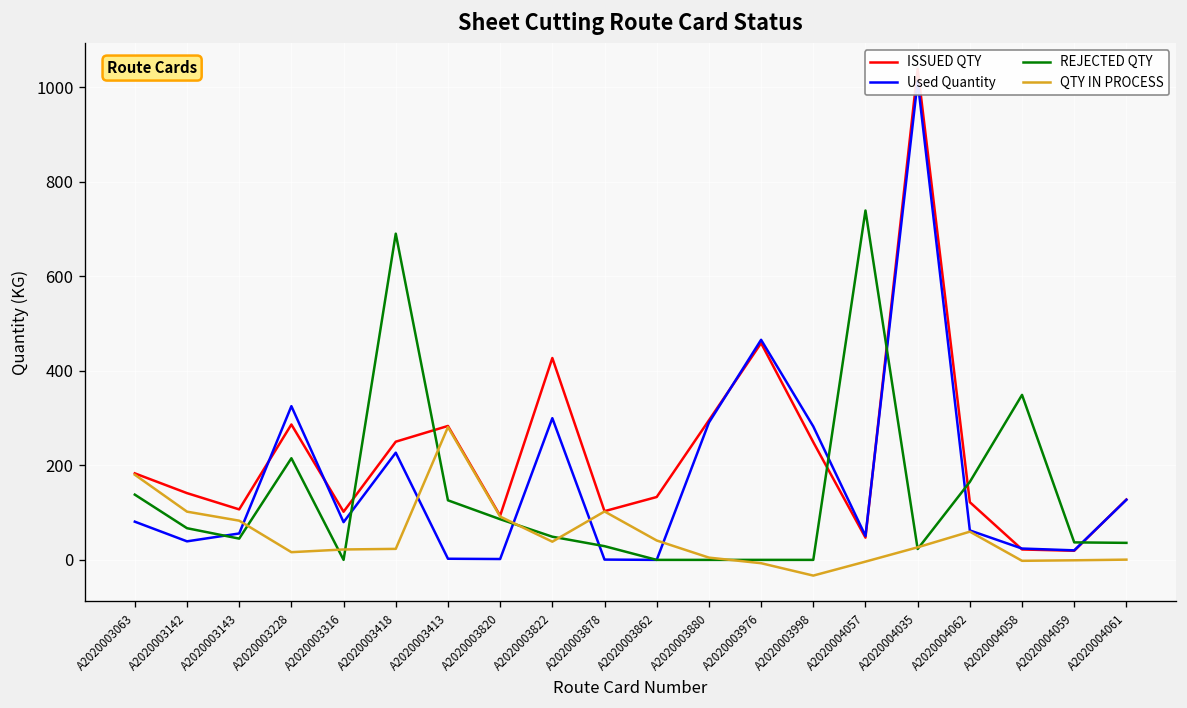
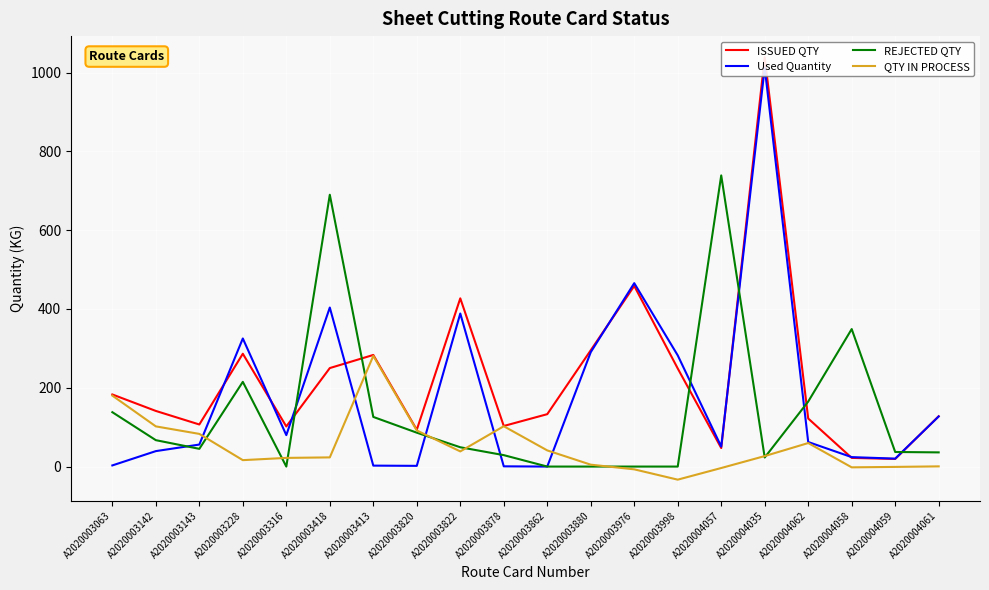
  {
    "ISSUED QTY": {
      "A2020003142": 140,
      "A2020003143": 110,
      "A2020003228": 290,
      "A2020003316": 100,
      "A2020003418": 250,
      "A2020003822": 430,
      "A2020003862": 130,
      "A2020003976": 460,
      "A2020003998": 250,
      "A2020004062": 120
    },
    "Used Quantity": {
-     "A2020003063": 80,
+     "A2020003063": 0,
      "A2020003142": 40,
      "A2020003143": 60,
      "A2020003228": 330,
      "A2020003316": 80,
-     "A2020003418": 230,
+     "A2020003418": 400,
      "A2020003413": 0,
      "A2020003820": 0,
-     "A2020003822": 300,
+     "A2020003822": 390,
      "A2020003878": 0,
      "A2020003976": 470,
      "A2020003998": 280
    },
    "REJECTED QTY": {
      "A2020003063": 140,
      "A2020003142": 70,
      "A2020003143": 50,
      "A2020003228": 220,
      "A2020003316": 0,
      "A2020003418": 690,
      "A2020003413": 130,
      "A2020003822": 50,
      "A2020003878": 30,
      "A2020003976": 0,
      "A2020003998": 0,
      "A2020004057": 740,
      "A2020004062": 170,
      "A2020004058": 350,
      "A2020004059": 40,
      "A2020004061": 40
    },
    "QTY IN PROCESS": {
      "A2020003142": 100,
      "A2020003143": 80,
      "A2020003228": 20,
      "A2020003316": 20,
      "A2020003418": 20,
      "A2020003822": 40,
      "A2020003862": 40,
      "A2020003976": -10,
      "A2020003998": -30,
      "A2020004057": 0,
      "A2020004058": 0,
      "A2020004059": 0,
      "A2020004061": 0
    }
  }
